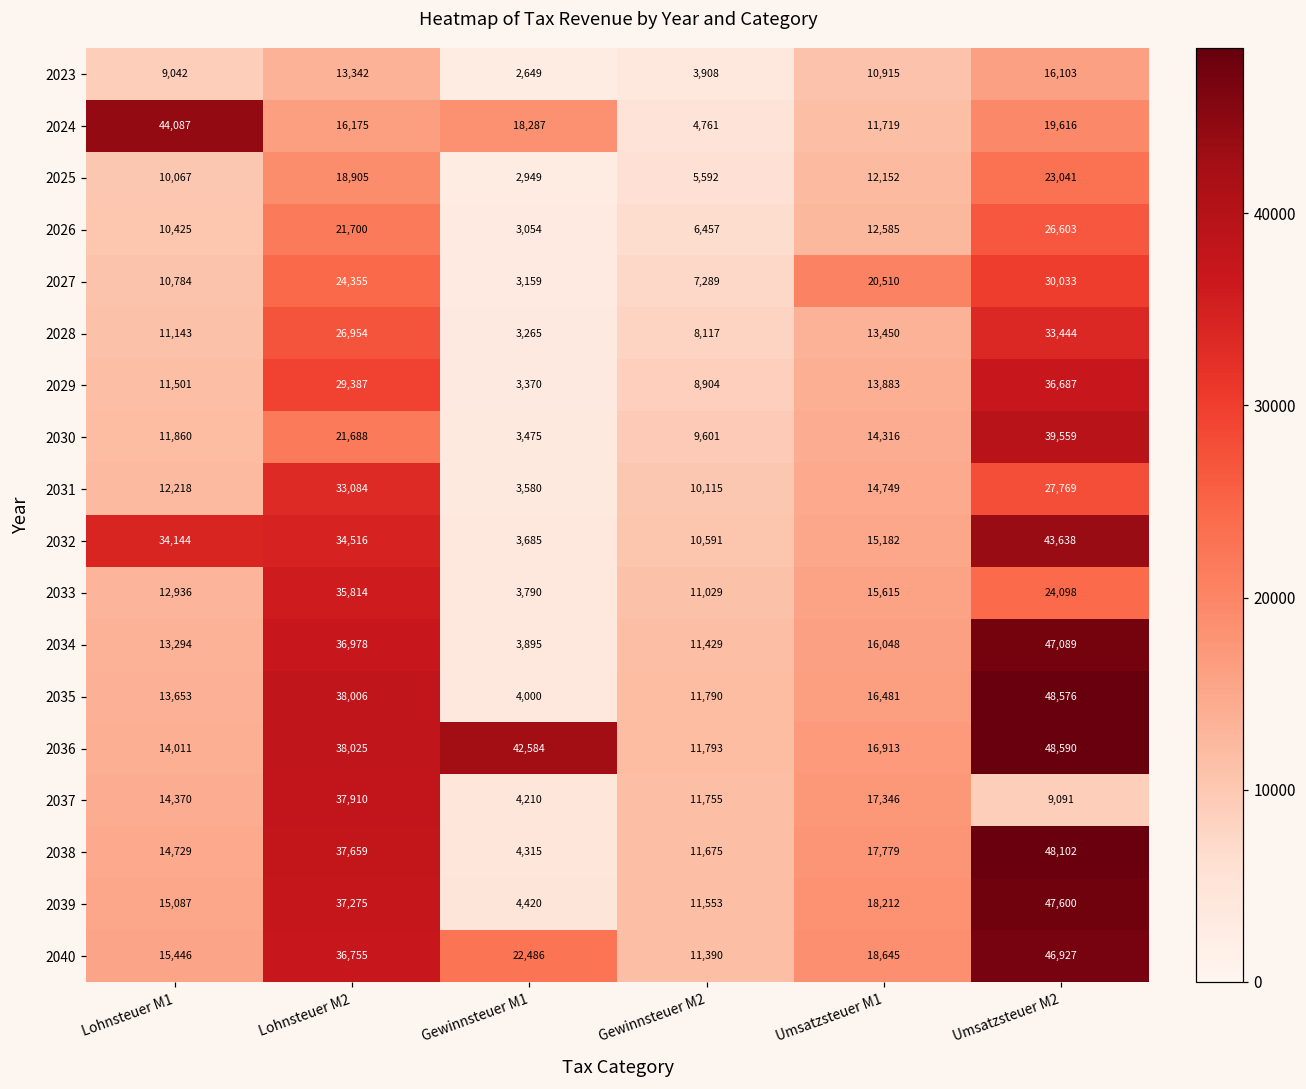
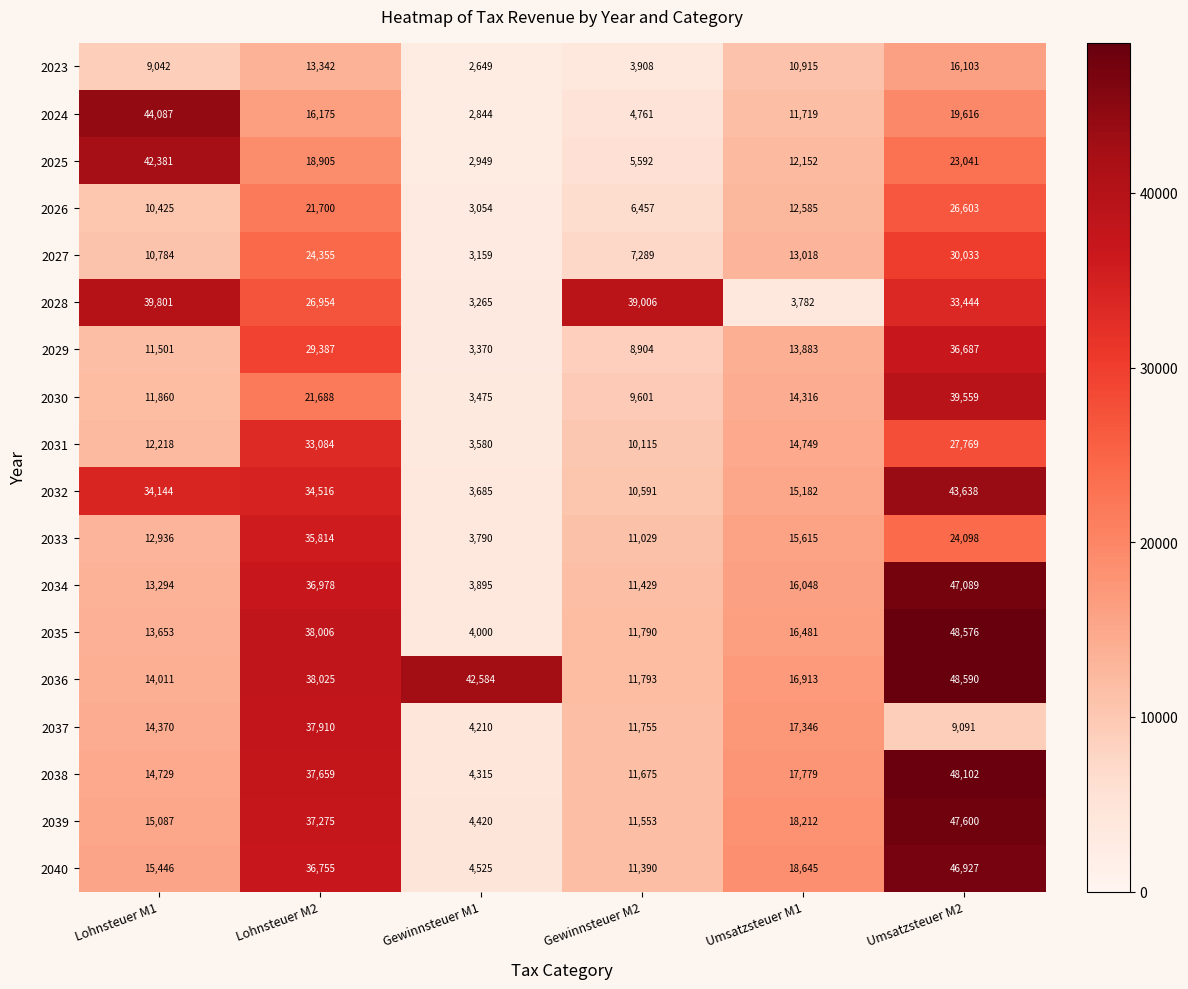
  {
    "2023": {
      "Lohnsteuer M1": "9,042",
      "Lohnsteuer M2": "13,342",
      "Gewinnsteuer M1": "2,649",
      "Gewinnsteuer M2": "3,908",
      "Umsatzsteuer M1": "10,915",
      "Umsatzsteuer M2": "16,103"
    },
    "2024": {
      "Lohnsteuer M1": "44,087",
      "Lohnsteuer M2": "16,175",
-     "Gewinnsteuer M1": "18,287",
+     "Gewinnsteuer M1": "2,844",
      "Gewinnsteuer M2": "4,761",
      "Umsatzsteuer M1": "11,719",
      "Umsatzsteuer M2": "19,616"
    },
    "2025": {
-     "Lohnsteuer M1": "10,067",
+     "Lohnsteuer M1": "42,381",
      "Lohnsteuer M2": "18,905",
      "Gewinnsteuer M1": "2,949",
      "Gewinnsteuer M2": "5,592",
      "Umsatzsteuer M1": "12,152",
      "Umsatzsteuer M2": "23,041"
    },
    "2026": {
      "Lohnsteuer M1": "10,425",
      "Lohnsteuer M2": "21,700",
      "Gewinnsteuer M1": "3,054",
      "Gewinnsteuer M2": "6,457",
      "Umsatzsteuer M1": "12,585",
      "Umsatzsteuer M2": "26,603"
    },
    "2027": {
      "Lohnsteuer M1": "10,784",
      "Lohnsteuer M2": "24,355",
      "Gewinnsteuer M1": "3,159",
      "Gewinnsteuer M2": "7,289",
-     "Umsatzsteuer M1": "20,510",
+     "Umsatzsteuer M1": "13,018",
      "Umsatzsteuer M2": "30,033"
    },
    "2028": {
-     "Lohnsteuer M1": "11,143",
+     "Lohnsteuer M1": "39,801",
      "Lohnsteuer M2": "26,954",
      "Gewinnsteuer M1": "3,265",
-     "Gewinnsteuer M2": "8,117",
-     "Umsatzsteuer M1": "13,450",
+     "Gewinnsteuer M2": "39,006",
+     "Umsatzsteuer M1": "3,782",
      "Umsatzsteuer M2": "33,444"
    },
    "2029": {
      "Lohnsteuer M1": "11,501",
      "Lohnsteuer M2": "29,387",
      "Gewinnsteuer M1": "3,370",
      "Gewinnsteuer M2": "8,904",
      "Umsatzsteuer M1": "13,883",
      "Umsatzsteuer M2": "36,687"
    },
    "2030": {
      "Lohnsteuer M1": "11,860",
      "Lohnsteuer M2": "21,688",
      "Gewinnsteuer M1": "3,475",
      "Gewinnsteuer M2": "9,601",
      "Umsatzsteuer M1": "14,316",
      "Umsatzsteuer M2": "39,559"
    },
    "2031": {
      "Lohnsteuer M1": "12,218",
      "Lohnsteuer M2": "33,084",
      "Gewinnsteuer M1": "3,580",
      "Gewinnsteuer M2": "10,115",
      "Umsatzsteuer M1": "14,749",
      "Umsatzsteuer M2": "27,769"
    },
    "2032": {
      "Lohnsteuer M1": "34,144",
      "Lohnsteuer M2": "34,516",
      "Gewinnsteuer M1": "3,685",
      "Gewinnsteuer M2": "10,591",
      "Umsatzsteuer M1": "15,182",
      "Umsatzsteuer M2": "43,638"
    },
    "2033": {
      "Lohnsteuer M1": "12,936",
      "Lohnsteuer M2": "35,814",
      "Gewinnsteuer M1": "3,790",
      "Gewinnsteuer M2": "11,029",
      "Umsatzsteuer M1": "15,615",
      "Umsatzsteuer M2": "24,098"
    },
    "2034": {
      "Lohnsteuer M1": "13,294",
      "Lohnsteuer M2": "36,978",
      "Gewinnsteuer M1": "3,895",
      "Gewinnsteuer M2": "11,429",
      "Umsatzsteuer M1": "16,048",
      "Umsatzsteuer M2": "47,089"
    },
    "2035": {
      "Lohnsteuer M1": "13,653",
      "Lohnsteuer M2": "38,006",
      "Gewinnsteuer M1": "4,000",
      "Gewinnsteuer M2": "11,790",
      "Umsatzsteuer M1": "16,481",
      "Umsatzsteuer M2": "48,576"
    },
    "2036": {
      "Lohnsteuer M1": "14,011",
      "Lohnsteuer M2": "38,025",
      "Gewinnsteuer M1": "42,584",
      "Gewinnsteuer M2": "11,793",
      "Umsatzsteuer M1": "16,913",
      "Umsatzsteuer M2": "48,590"
    },
    "2037": {
      "Lohnsteuer M1": "14,370",
      "Lohnsteuer M2": "37,910",
      "Gewinnsteuer M1": "4,210",
      "Gewinnsteuer M2": "11,755",
      "Umsatzsteuer M1": "17,346",
      "Umsatzsteuer M2": "9,091"
    },
    "2038": {
      "Lohnsteuer M1": "14,729",
      "Lohnsteuer M2": "37,659",
      "Gewinnsteuer M1": "4,315",
      "Gewinnsteuer M2": "11,675",
      "Umsatzsteuer M1": "17,779",
      "Umsatzsteuer M2": "48,102"
    },
    "2039": {
      "Lohnsteuer M1": "15,087",
      "Lohnsteuer M2": "37,275",
      "Gewinnsteuer M1": "4,420",
      "Gewinnsteuer M2": "11,553",
      "Umsatzsteuer M1": "18,212",
      "Umsatzsteuer M2": "47,600"
    },
    "2040": {
      "Lohnsteuer M1": "15,446",
      "Lohnsteuer M2": "36,755",
-     "Gewinnsteuer M1": "22,486",
+     "Gewinnsteuer M1": "4,525",
      "Gewinnsteuer M2": "11,390",
      "Umsatzsteuer M1": "18,645",
      "Umsatzsteuer M2": "46,927"
    }
  }
